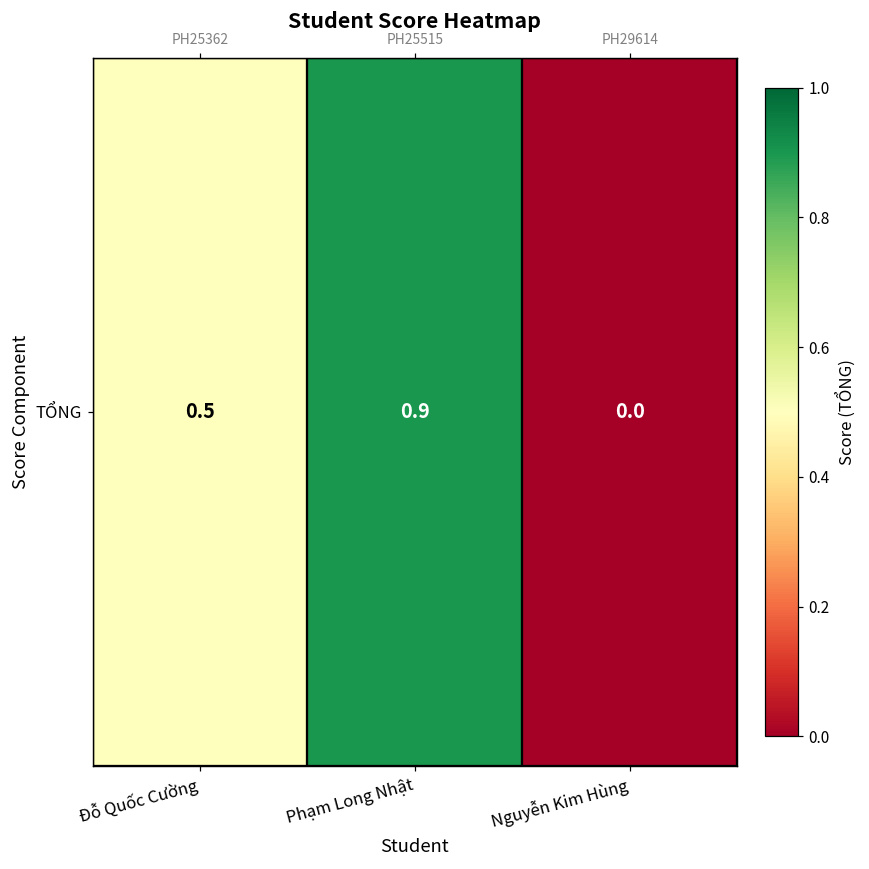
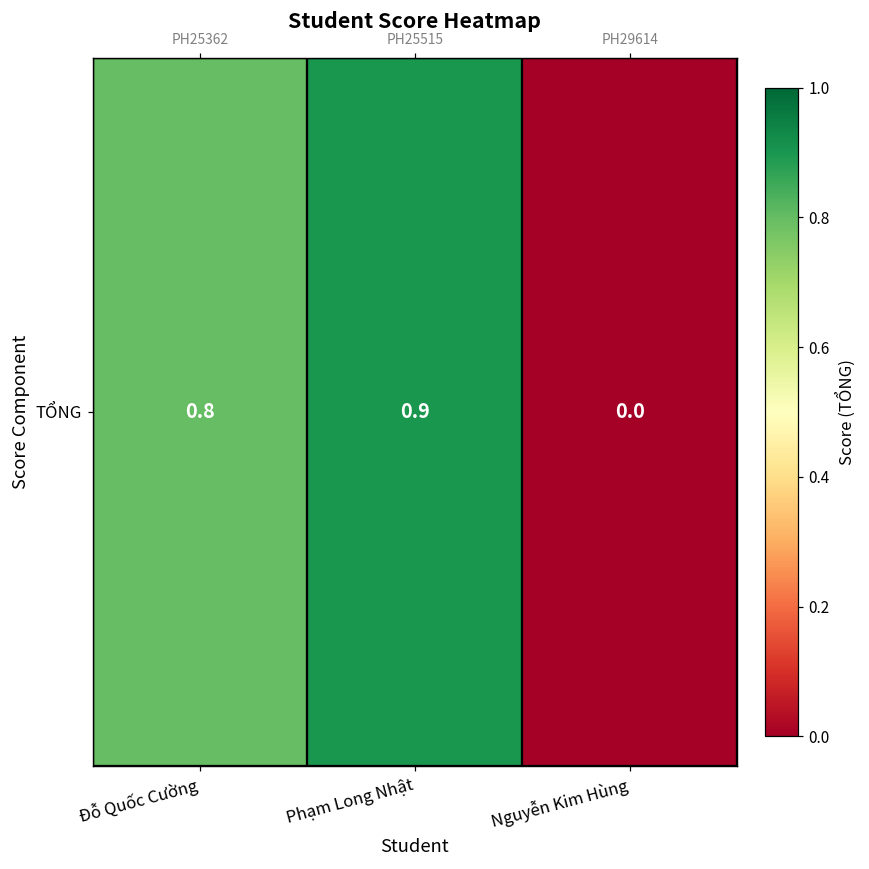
  {
    "TỔNG": {
-     "Đỗ Quốc Cường": 0.5,
+     "Đỗ Quốc Cường": 0.8,
      "Phạm Long Nhật": 0.9,
      "Nguyễn Kim Hùng": 0.0
    }
  }
